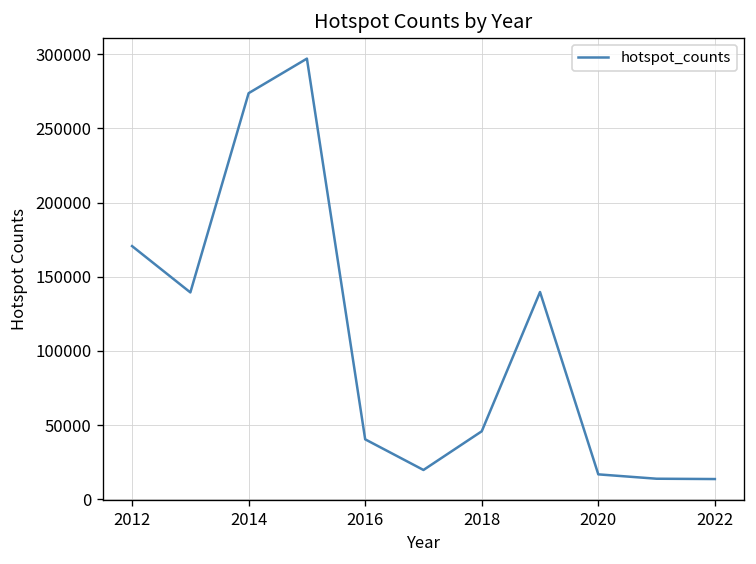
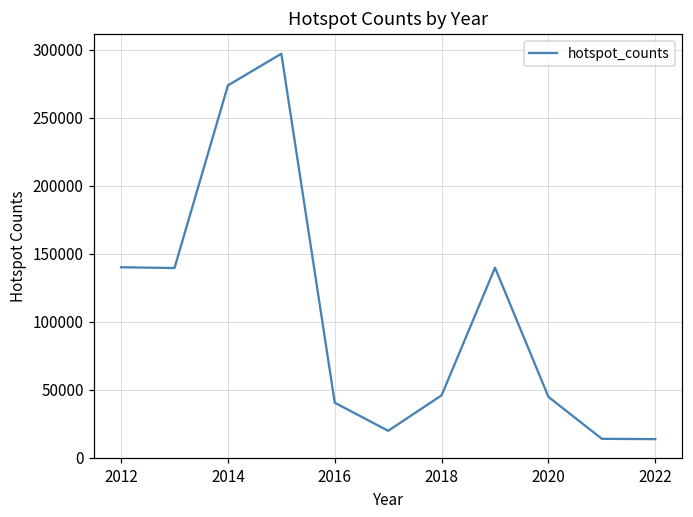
  {
-   "2012": 171000,
+   "2012": 140000,
    "2014": 274000,
    "2016": 40000,
    "2018": 46000,
-   "2020": 17000,
+   "2020": 45000,
    "2022": 14000
  }
